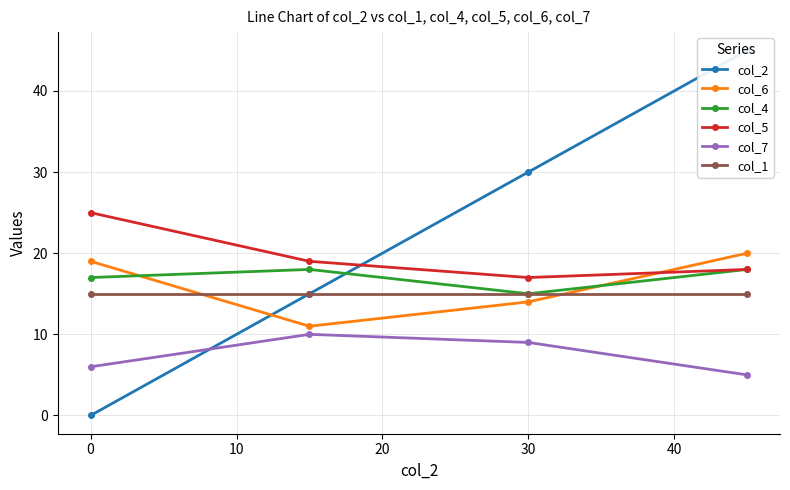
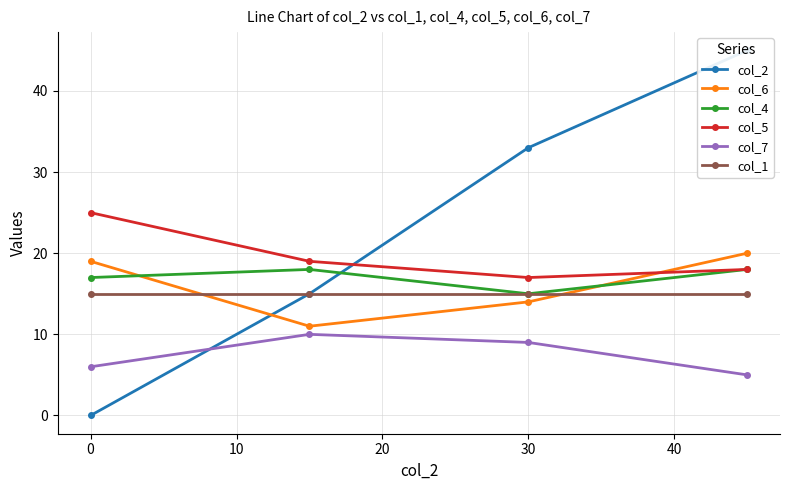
  {
    "col_2": {
      "0": 0,
-     "30": 30
+     "30": 33
    },
    "col_6": {
      "0": 19,
      "30": 14
    },
    "col_4": {
      "0": 17
    },
    "col_5": {
      "0": 25,
      "30": 17
    },
    "col_7": {
      "0": 6,
      "30": 9
    },
    "col_1": {
      "0": 15
    }
  }
